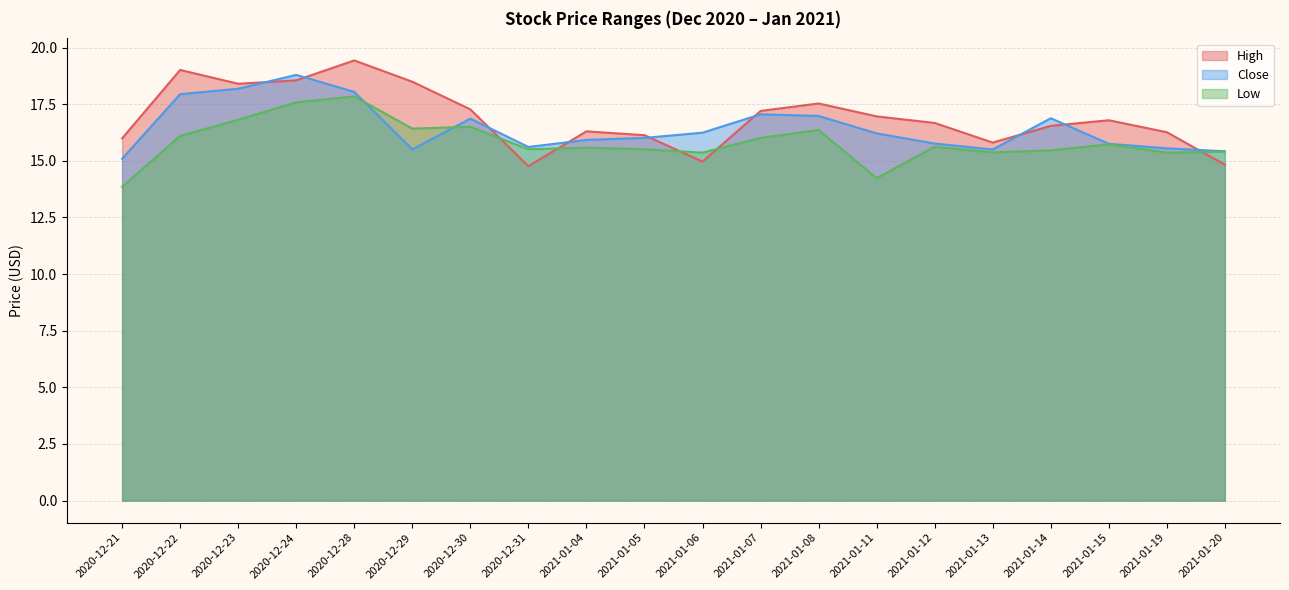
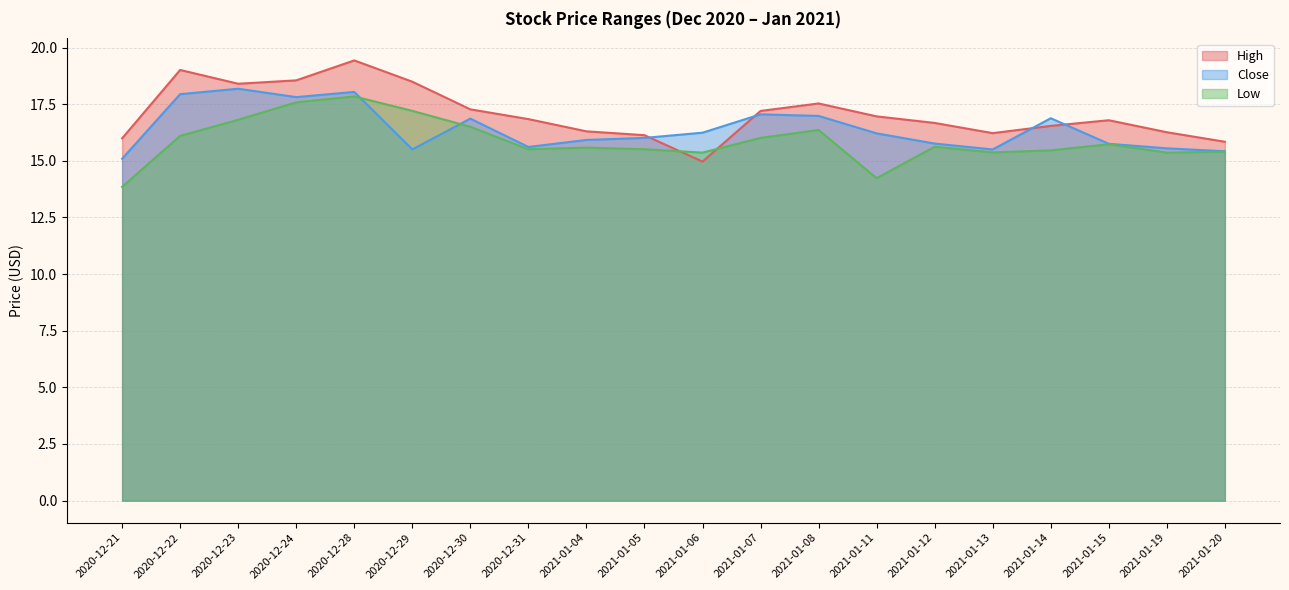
  {
    "High": {
      "2020-12-21": 16.0,
      "2020-12-22": 19.0,
      "2020-12-23": 18.4,
      "2020-12-24": 18.5,
      "2020-12-28": 19.4,
      "2020-12-29": 18.5,
      "2020-12-30": 17.3,
-     "2020-12-31": 14.8,
+     "2020-12-31": 16.8,
      "2021-01-04": 16.3,
      "2021-01-05": 16.1,
      "2021-01-06": 15.0,
      "2021-01-07": 17.2,
      "2021-01-08": 17.5,
      "2021-01-11": 17.0,
      "2021-01-12": 16.7,
-     "2021-01-13": 15.8,
+     "2021-01-13": 16.2,
      "2021-01-14": 16.5,
      "2021-01-15": 16.8,
      "2021-01-19": 16.3,
-     "2021-01-20": 14.8
+     "2021-01-20": 15.8
    },
    "Close": {
      "2020-12-21": 15.1,
      "2020-12-22": 17.9,
      "2020-12-23": 18.2,
-     "2020-12-24": 18.8,
+     "2020-12-24": 17.8,
      "2020-12-28": 18.0,
      "2020-12-29": 15.5,
      "2020-12-30": 16.9,
      "2021-01-04": 15.9,
      "2021-01-05": 16.0,
      "2021-01-06": 16.2,
      "2021-01-07": 17.0,
      "2021-01-08": 17.0,
      "2021-01-11": 16.2,
      "2021-01-12": 15.8,
      "2021-01-13": 15.5,
      "2021-01-14": 16.9,
      "2021-01-19": 15.6
    },
    "Low": {
      "2020-12-21": 13.9,
      "2020-12-22": 16.1,
      "2020-12-23": 16.8,
      "2020-12-24": 17.6,
      "2020-12-28": 17.8,
-     "2020-12-29": 16.4,
+     "2020-12-29": 17.2,
      "2020-12-30": 16.5,
      "2021-01-04": 15.6,
      "2021-01-05": 15.5,
      "2021-01-06": 15.4,
      "2021-01-07": 16.0,
      "2021-01-08": 16.4,
      "2021-01-11": 14.2,
      "2021-01-12": 15.6,
      "2021-01-13": 15.4,
      "2021-01-14": 15.5,
      "2021-01-19": 15.4
    }
  }
